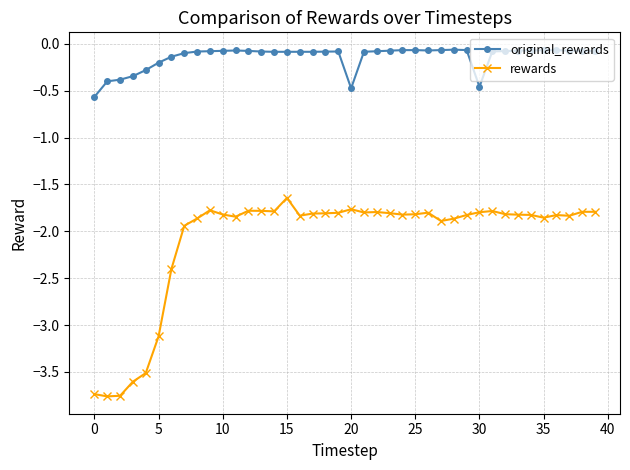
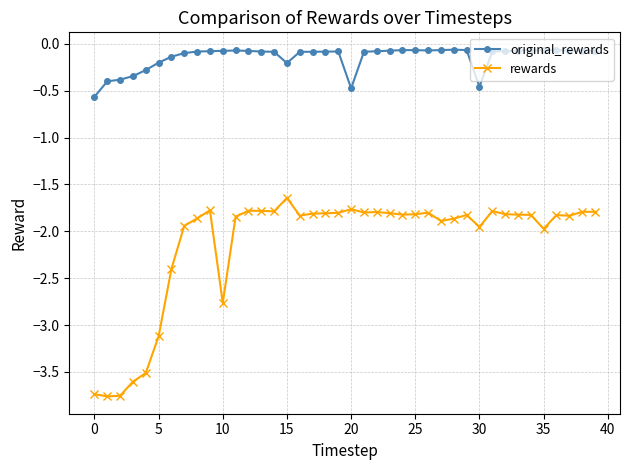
  {
    "original_rewards": {
      "0": -0.6,
      "5": -0.2,
      "10": -0.1,
-     "15": -0.1,
+     "15": -0.2,
      "20": -0.5,
      "25": -0.1,
      "30": -0.5
    },
    "rewards": {
      "0": -3.7,
      "5": -3.1,
-     "10": -1.8,
+     "10": -2.8,
      "15": -1.6,
      "20": -1.8,
      "25": -1.8,
-     "30": -1.8,
-     "35": -1.9
+     "30": -2.0,
+     "35": -2.0
    }
  }
